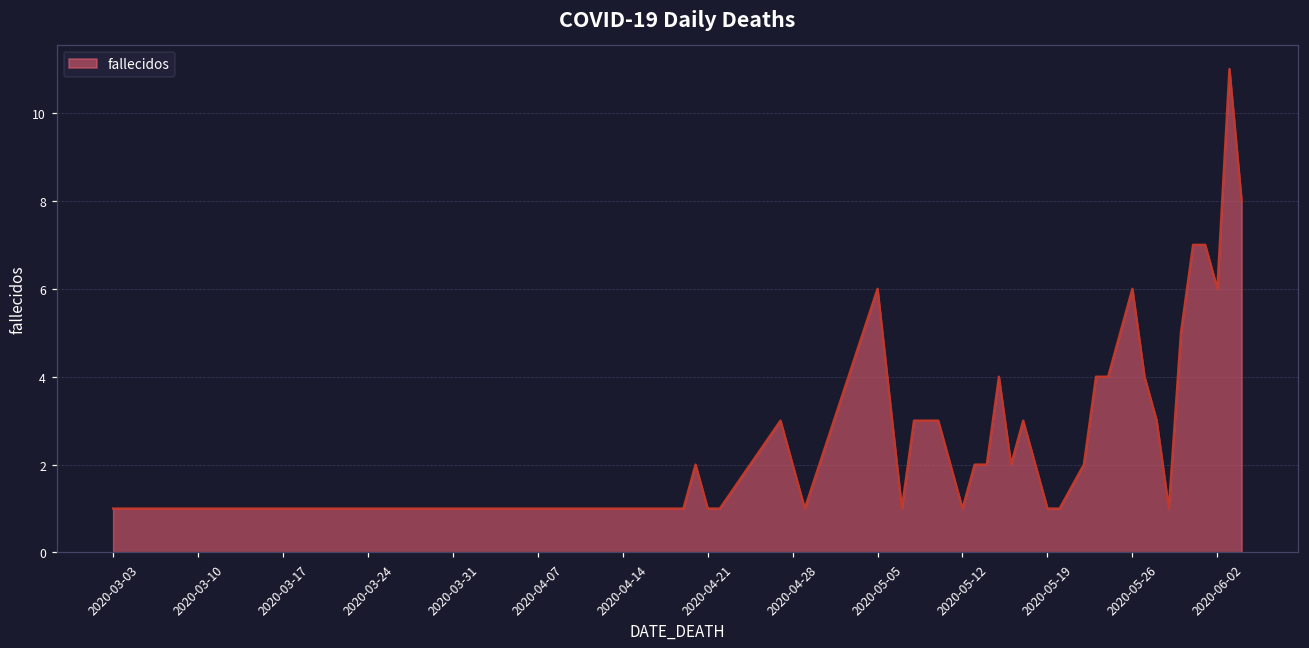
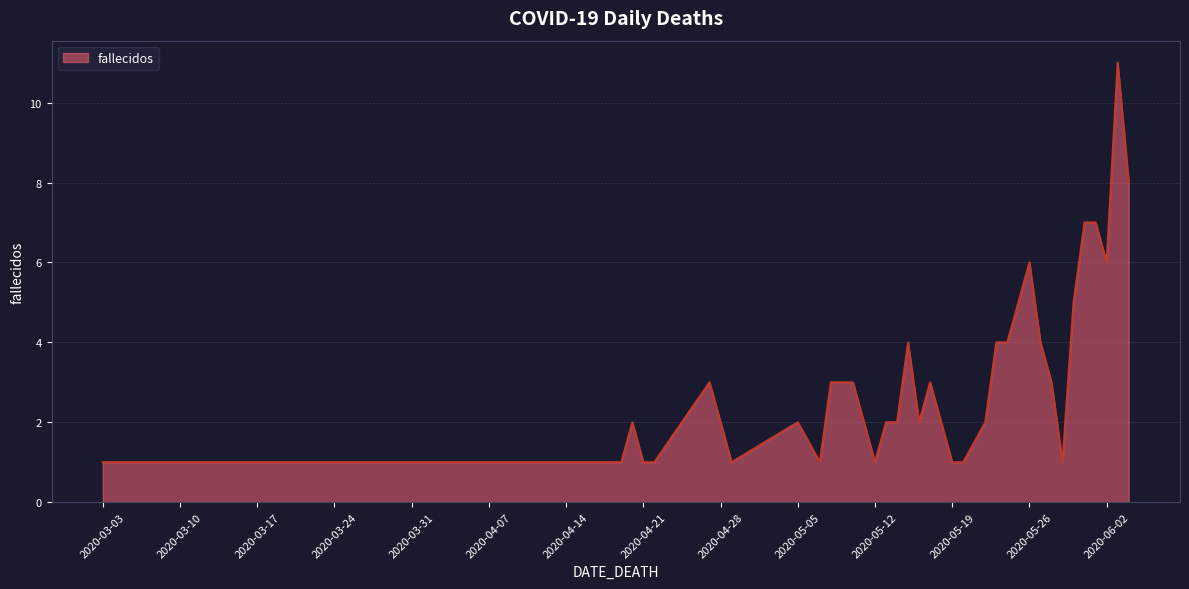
  {
    "2020-03-03": 1,
    "2020-03-31": 1,
    "2020-04-21": 1,
-   "2020-05-05": 6,
+   "2020-05-05": 2,
    "2020-05-12": 1,
    "2020-05-19": 1,
    "2020-05-26": 6,
    "2020-06-02": 6
  }
